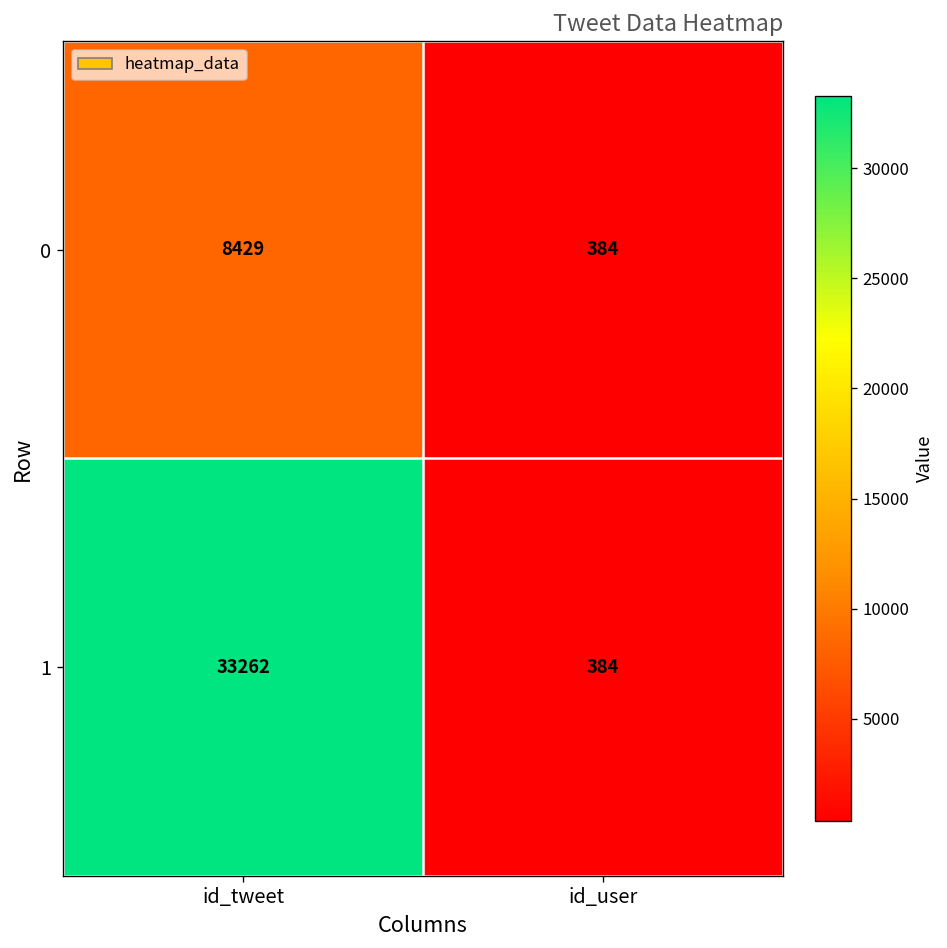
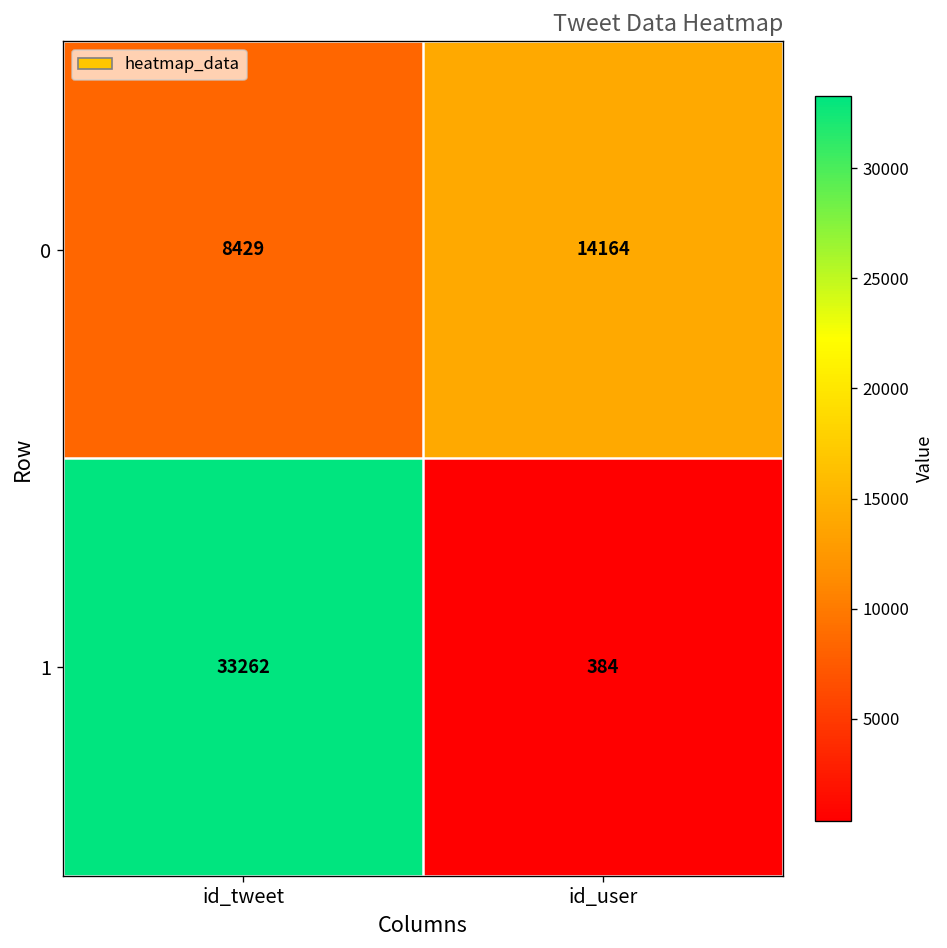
  {
    "0": {
      "id_tweet": 8429,
-     "id_user": 384
+     "id_user": 14164
    },
    "1": {
      "id_tweet": 33262,
      "id_user": 384
    }
  }
